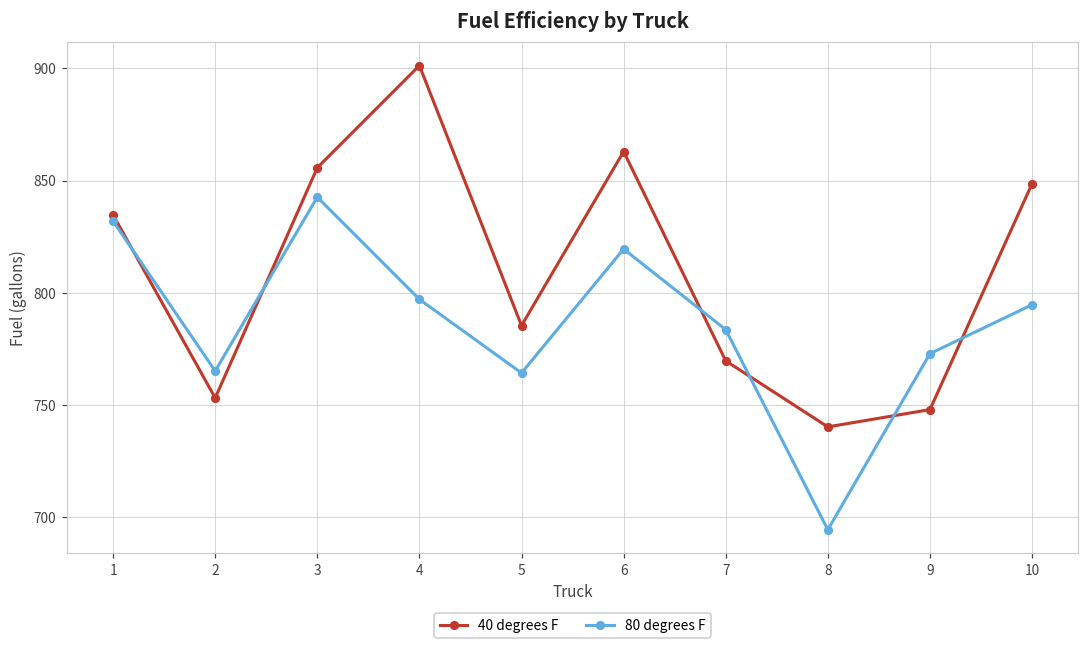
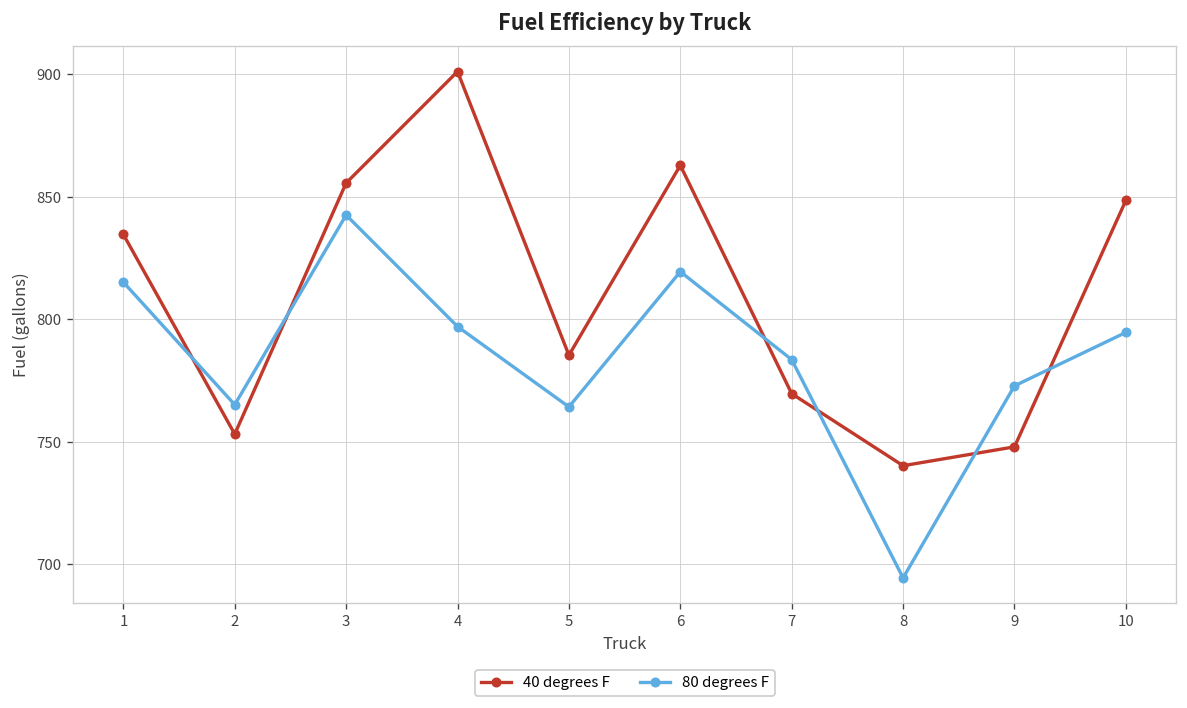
  {
    "40 degrees F": {
      "1": 835,
      "2": 753,
      "3": 856,
      "4": 901,
      "5": 785,
      "6": 863,
      "7": 770,
      "8": 740,
      "9": 748,
      "10": 849
    },
    "80 degrees F": {
-     "1": 832,
+     "1": 815,
      "2": 765,
      "3": 843,
      "4": 797,
      "5": 764,
      "6": 820,
      "7": 784,
      "8": 695,
      "9": 773,
      "10": 795
    }
  }
